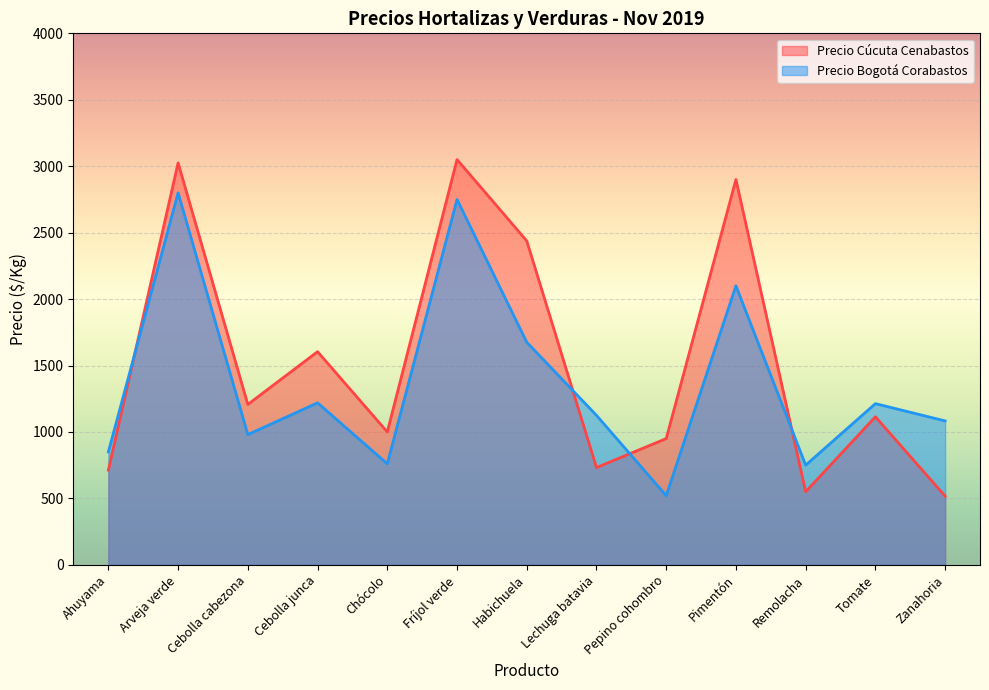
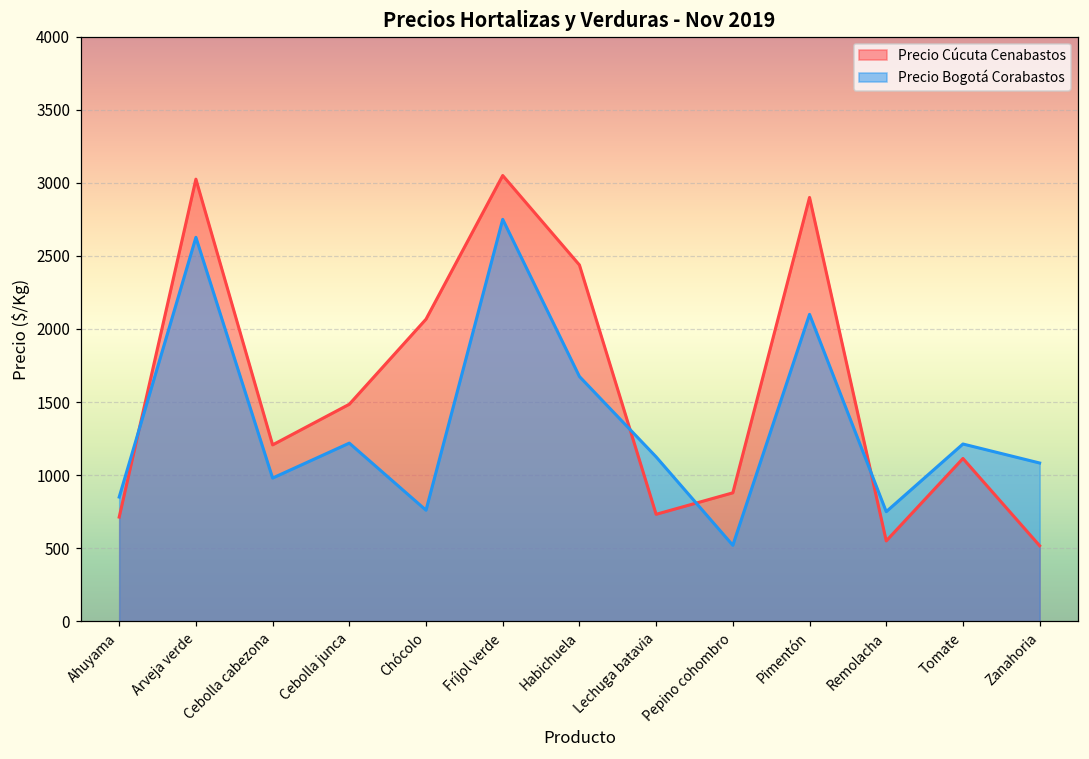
  {
    "Precio Cúcuta Cenabastos": {
      "Ahuyama": 710,
      "Arveja verde": 3030,
      "Cebolla cabezona": 1210,
-     "Cebolla junca": 1600,
-     "Chócolo": 1000,
+     "Cebolla junca": 1490,
+     "Chócolo": 2070,
      "Fríjol verde": 3050,
      "Habichuela": 2440,
      "Lechuga batavia": 730,
-     "Pepino cohombro": 950,
+     "Pepino cohombro": 880,
      "Pimentón": 2900,
      "Remolacha": 550,
      "Tomate": 1110,
      "Zanahoria": 520
    },
    "Precio Bogotá Corabastos": {
      "Ahuyama": 850,
-     "Arveja verde": 2800,
+     "Arveja verde": 2630,
      "Cebolla cabezona": 980,
      "Cebolla junca": 1220,
      "Chócolo": 760,
      "Fríjol verde": 2750,
      "Habichuela": 1680,
      "Lechuga batavia": 1130,
      "Pepino cohombro": 520,
      "Pimentón": 2100,
      "Remolacha": 750,
      "Tomate": 1210,
      "Zanahoria": 1080
    }
  }
